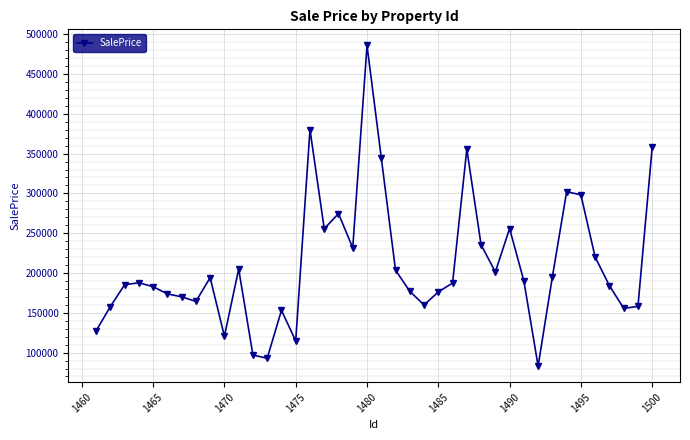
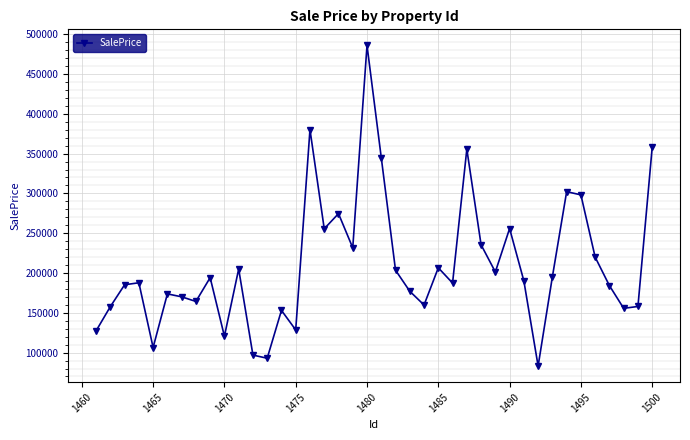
  {
-   "1465": 180000,
+   "1465": 110000,
    "1470": 120000,
-   "1475": 110000,
+   "1475": 130000,
    "1480": 490000,
-   "1485": 180000,
+   "1485": 210000,
    "1490": 260000,
    "1495": 300000,
    "1500": 360000
  }
